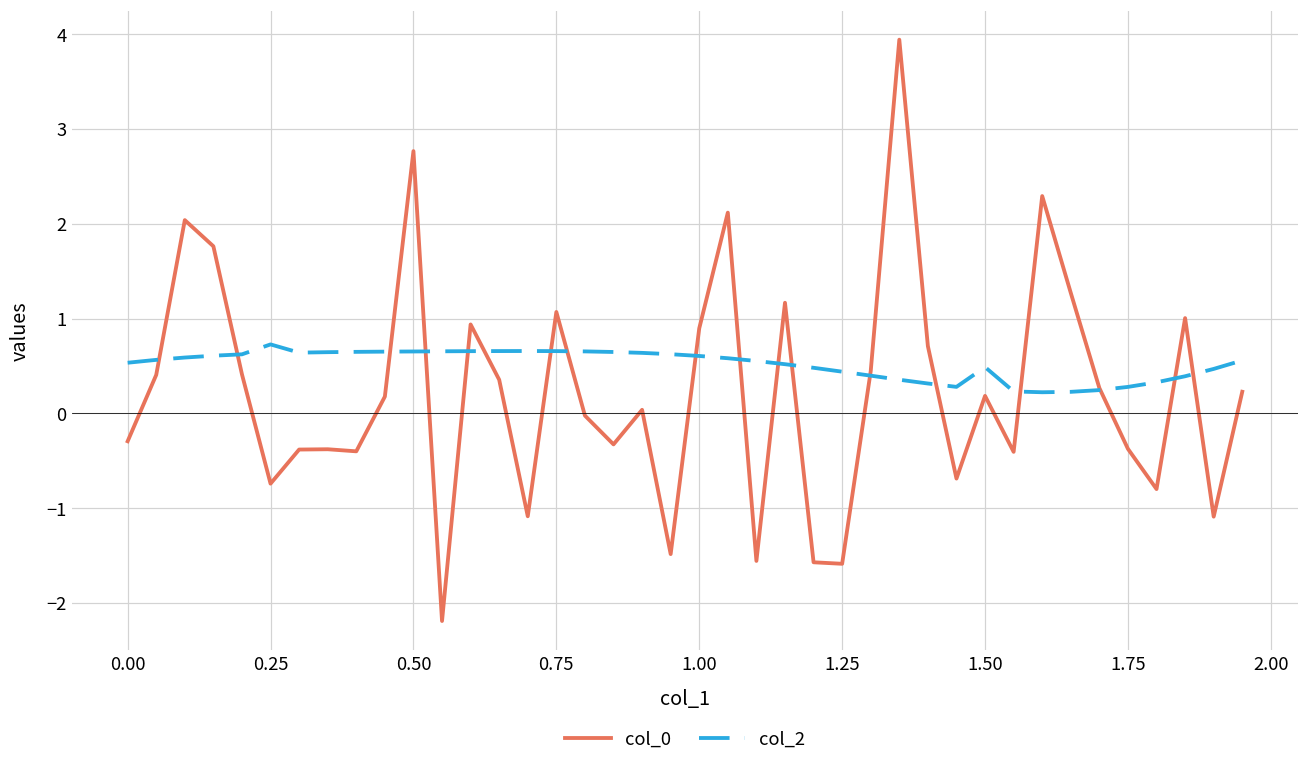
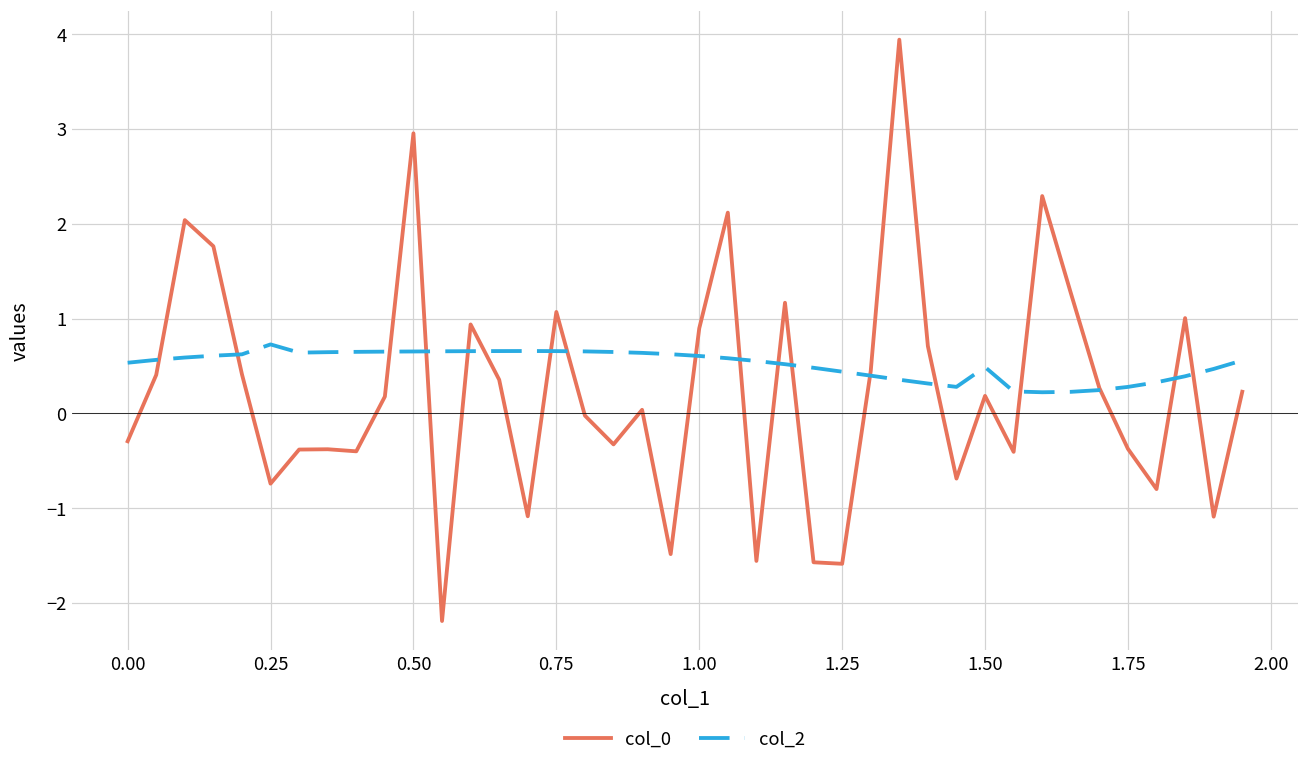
  {
    "col_0": {
      "0.00": -0.3,
      "0.25": -0.7,
-     "0.50": 2.8,
+     "0.50": 3.0,
      "0.75": 1.1,
      "1.00": 0.9,
      "1.25": -1.6,
      "1.50": 0.2,
      "1.75": -0.4
    },
    "col_2": {
      "0.00": 0.5,
      "0.25": 0.7,
      "0.50": 0.7,
      "0.75": 0.7,
      "1.00": 0.6,
      "1.25": 0.4,
      "1.50": 0.5,
      "1.75": 0.3
    }
  }
